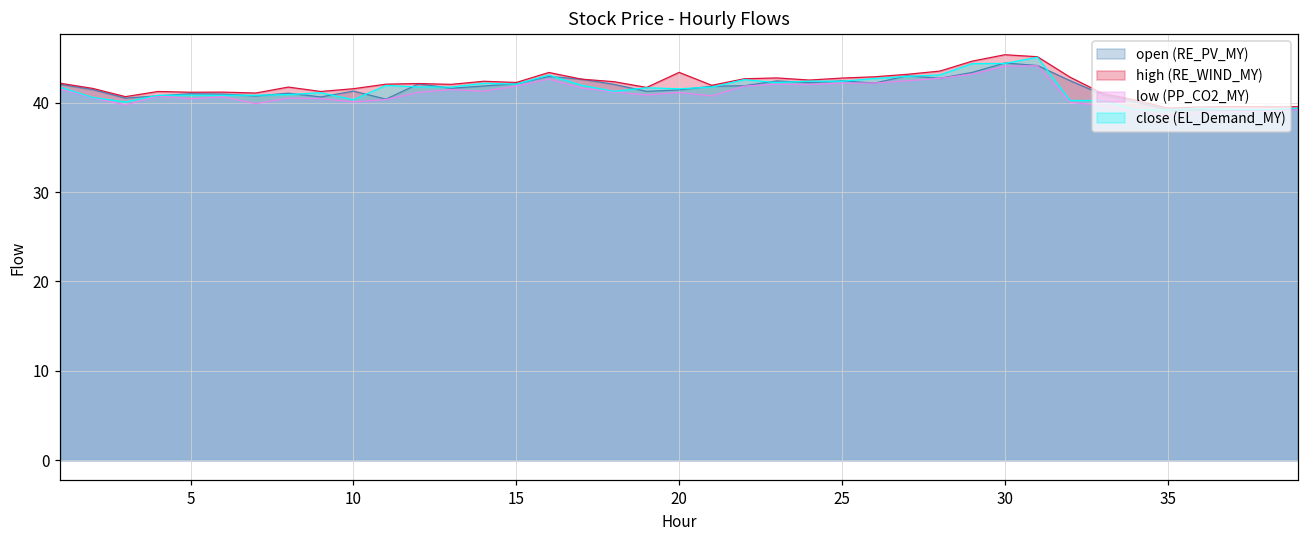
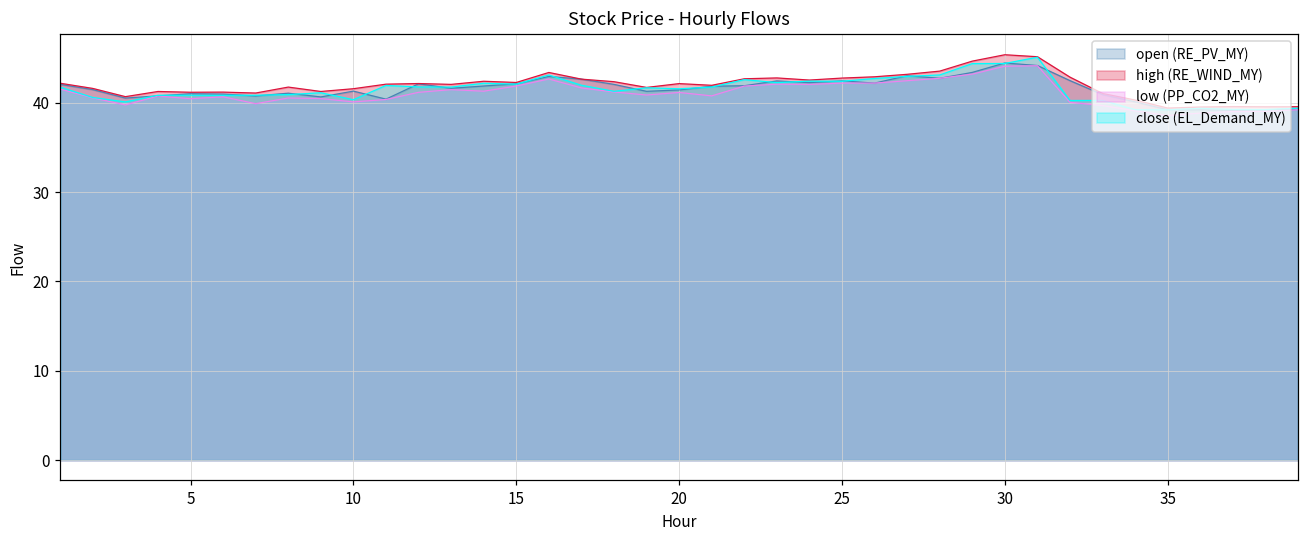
  {
    "high (RE_WIND_MY)": {
-     "20": 43,
+     "20": 42,
      "30": 45
    },
    "low (PP_CO2_MY)": {
      "5": 40
    }
  }
